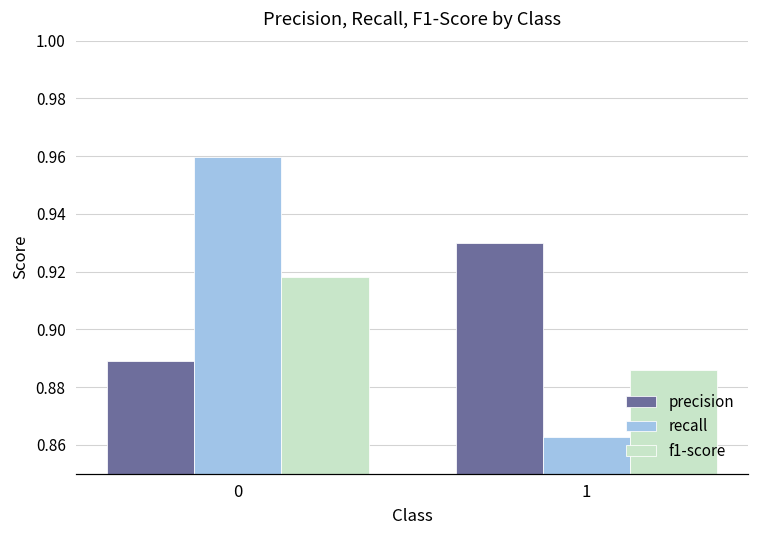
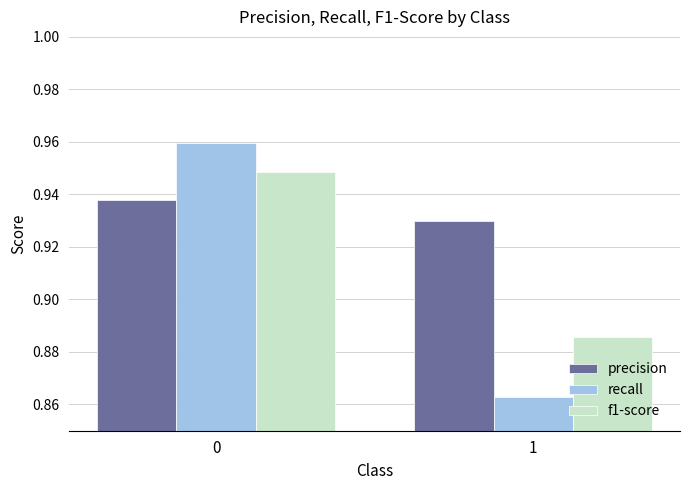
  {
    "precision": {
-     "0": 0.889,
+     "0": 0.938,
      "1": 0.930
    },
    "recall": {
      "0": 0.960,
      "1": 0.863
    },
    "f1-score": {
-     "0": 0.918,
+     "0": 0.949,
      "1": 0.886
    }
  }
